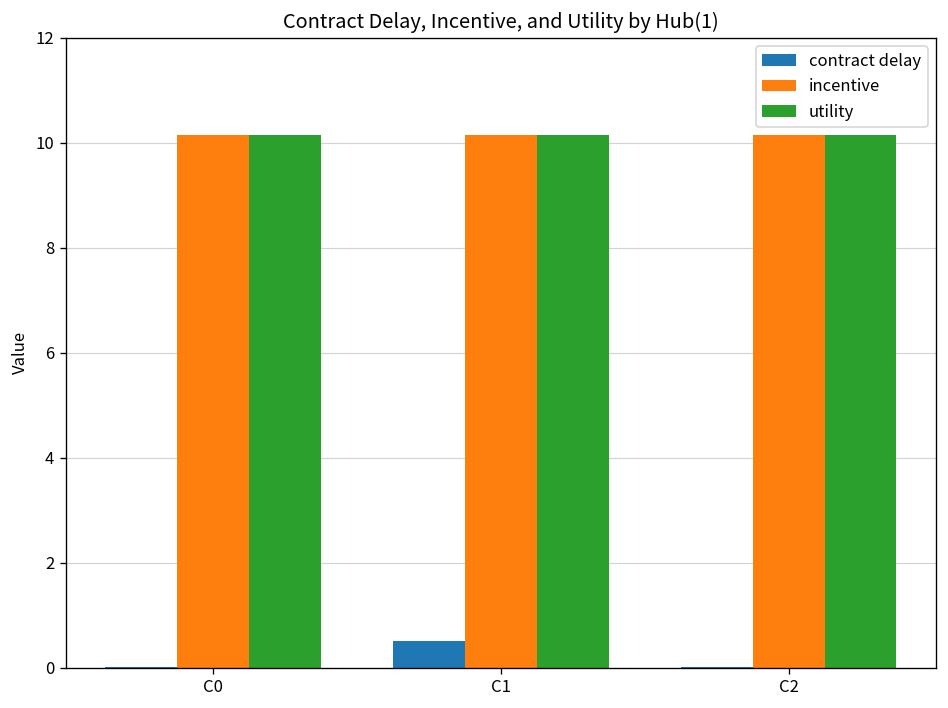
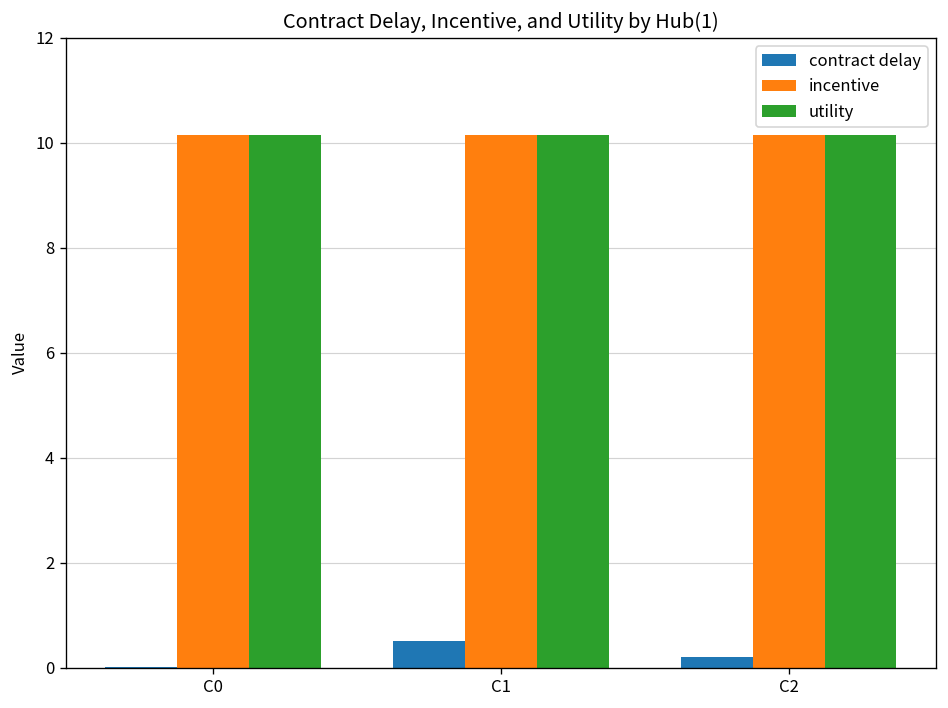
  {
    "contract delay": {
      "C1": 0.5,
-     "C2": 0.0
+     "C2": 0.2
    },
    "incentive": {
      "C0": 10.2,
      "C1": 10.2,
      "C2": 10.2
    },
    "utility": {
      "C0": 10.2,
      "C1": 10.2,
      "C2": 10.2
    }
  }
